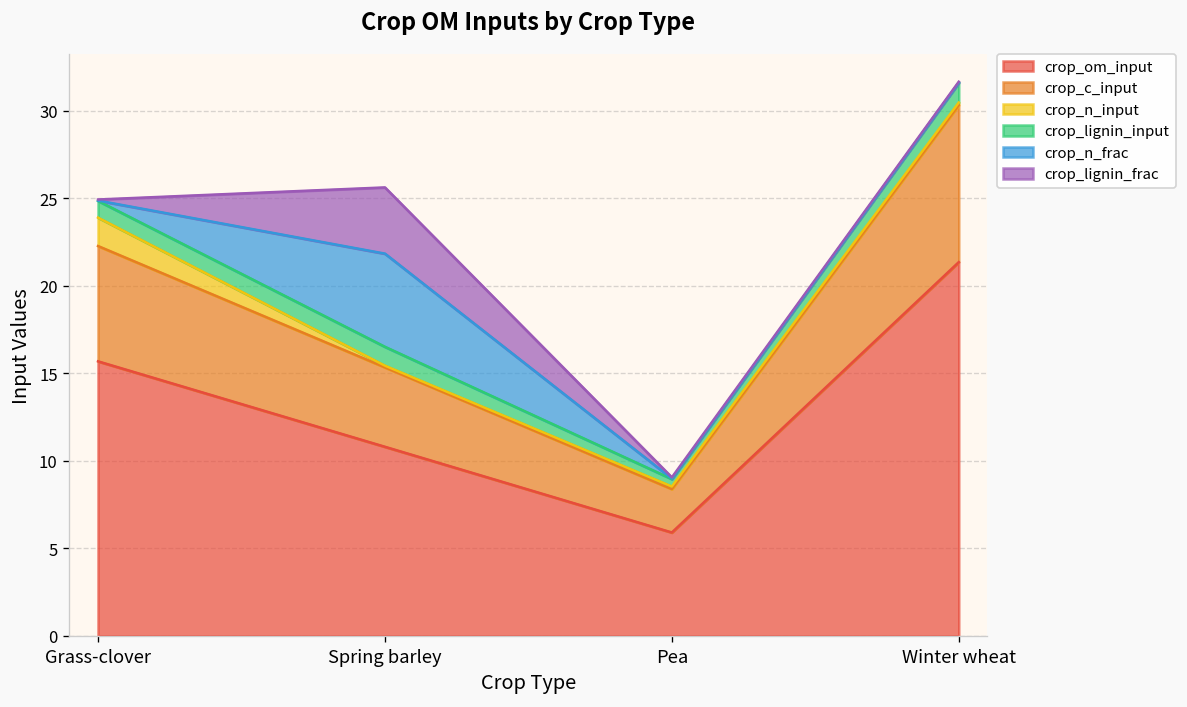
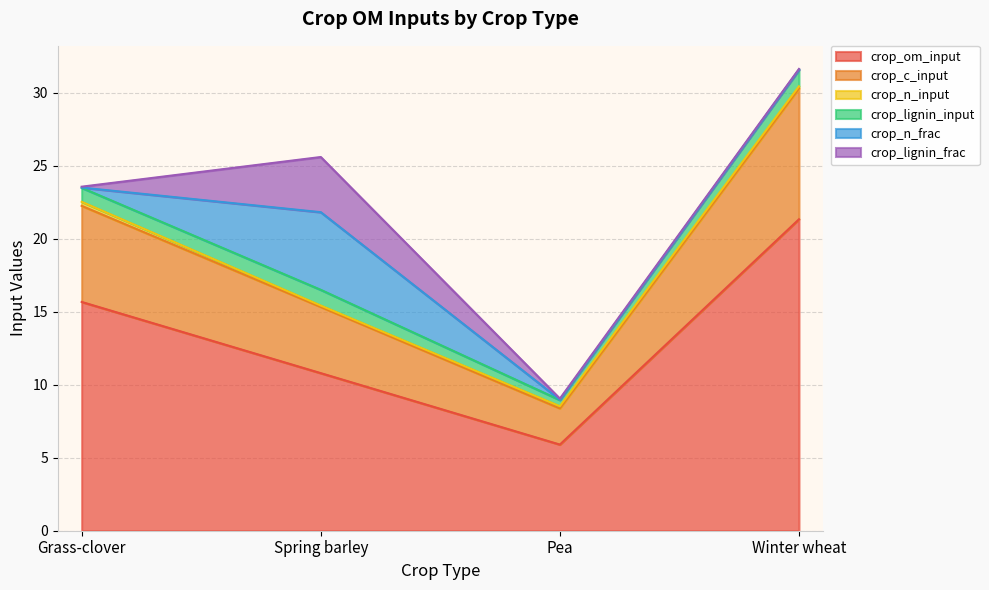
  {
    "crop_n_input": {
-     "Grass-clover": 1.6
+     "Grass-clover": 0.3
    },
    "crop_lignin_input": {
      "Spring barley": 1.1
    },
    "crop_n_frac": {
      "Spring barley": 5.3
    },
    "crop_lignin_frac": {
      "Spring barley": 3.8
    }
  }
